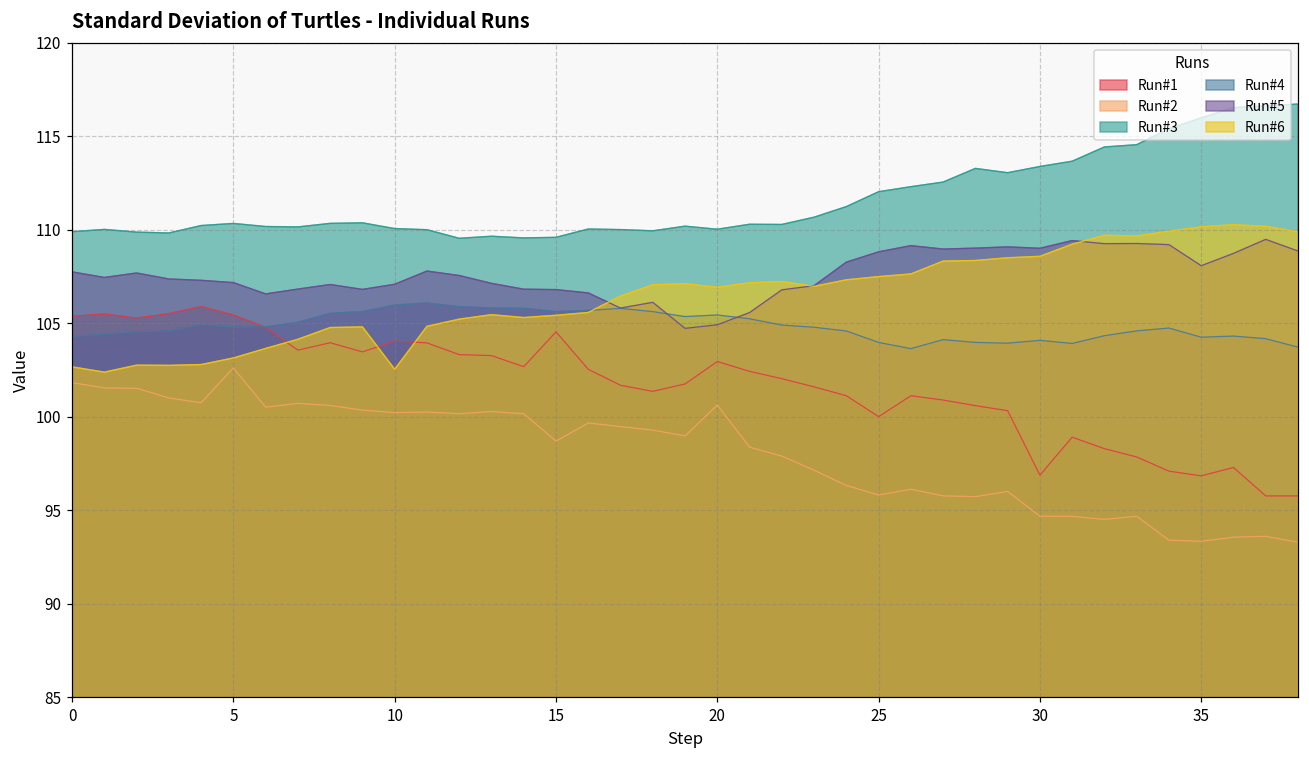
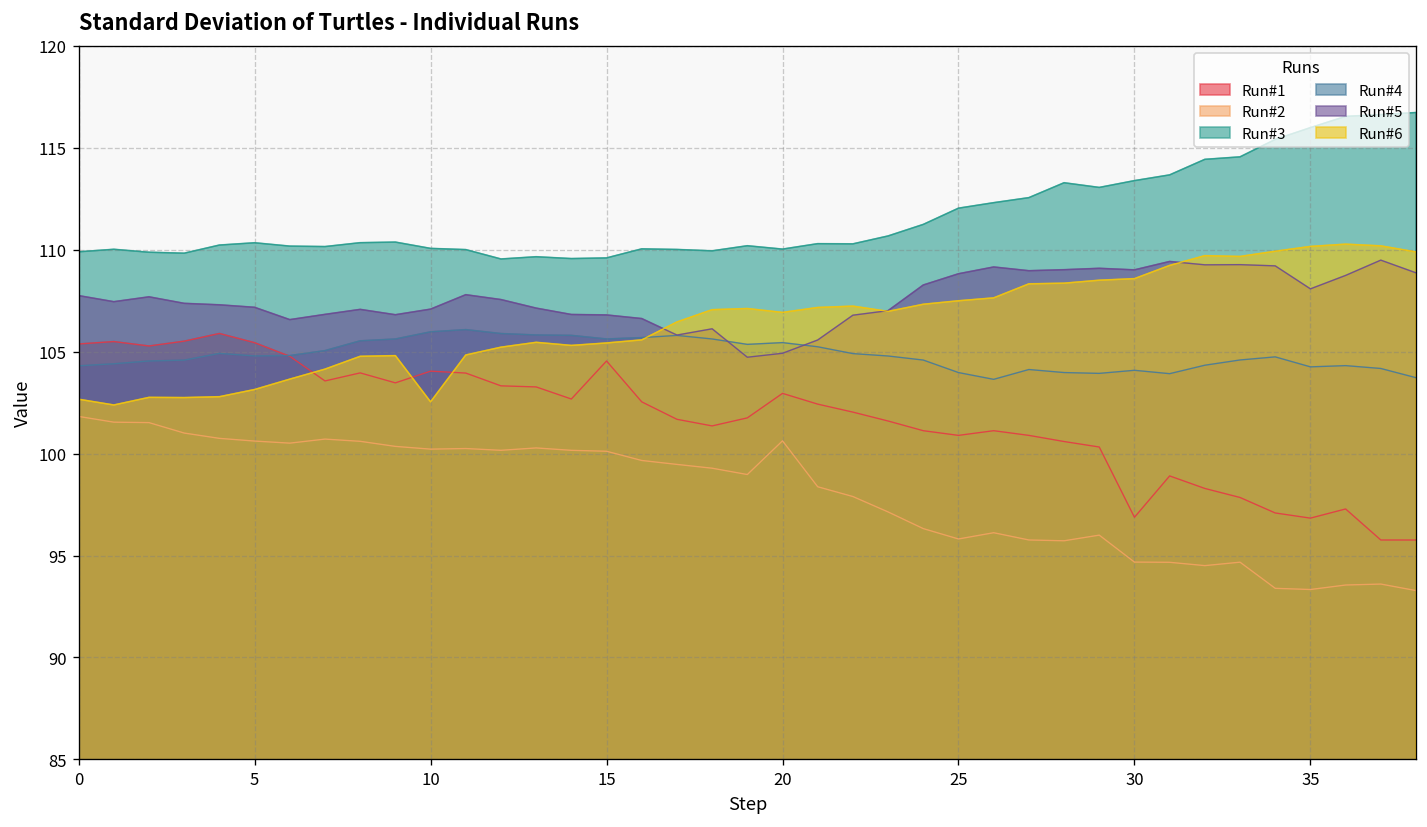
  {
    "Run#1": {
      "0": 105.4,
      "5": 105.4,
      "10": 104.0,
      "15": 104.5,
      "20": 103.0,
-     "25": 100.0,
+     "25": 100.9,
      "30": 96.9,
      "35": 96.8
    },
    "Run#2": {
      "0": 101.8,
-     "5": 102.6,
+     "5": 100.6,
      "10": 100.2,
-     "15": 98.7,
+     "15": 100.1,
      "20": 100.6,
      "25": 95.8,
      "30": 94.7,
      "35": 93.3
    },
    "Run#6": {
      "0": 102.7,
      "5": 103.1,
      "10": 102.5,
      "15": 105.4,
      "20": 106.9,
      "25": 107.5,
      "30": 108.6,
      "35": 110.2
    }
  }
